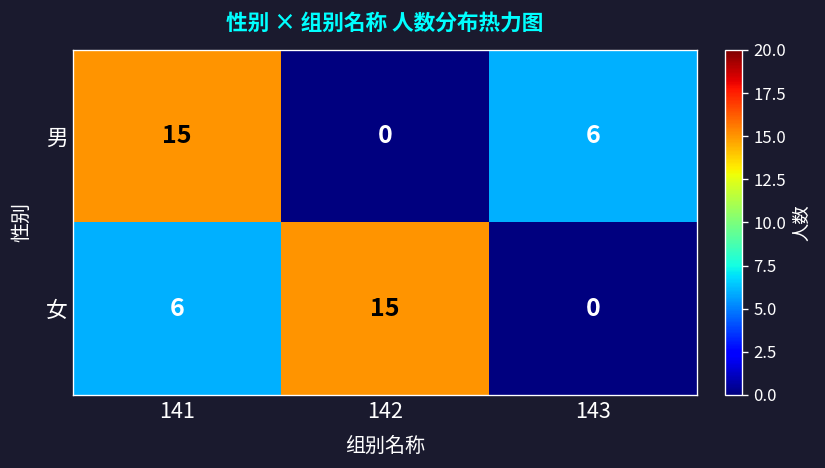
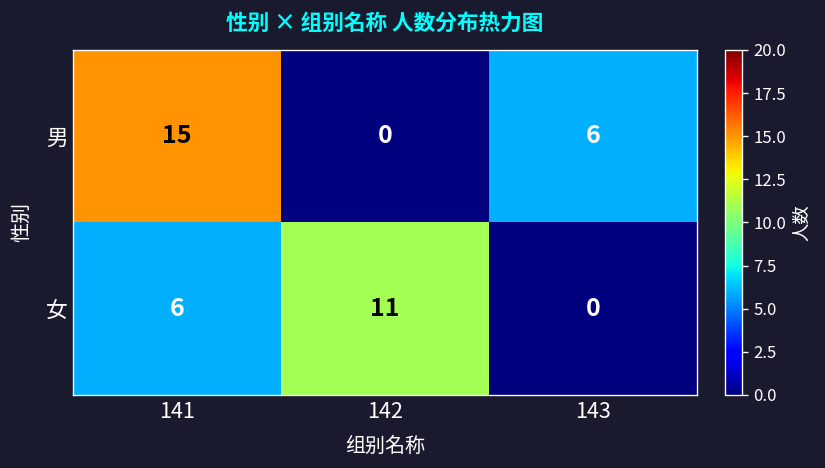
  {
    "男": {
      "141": 15,
      "142": 0,
      "143": 6
    },
    "女": {
      "141": 6,
-     "142": 15,
+     "142": 11,
      "143": 0
    }
  }
